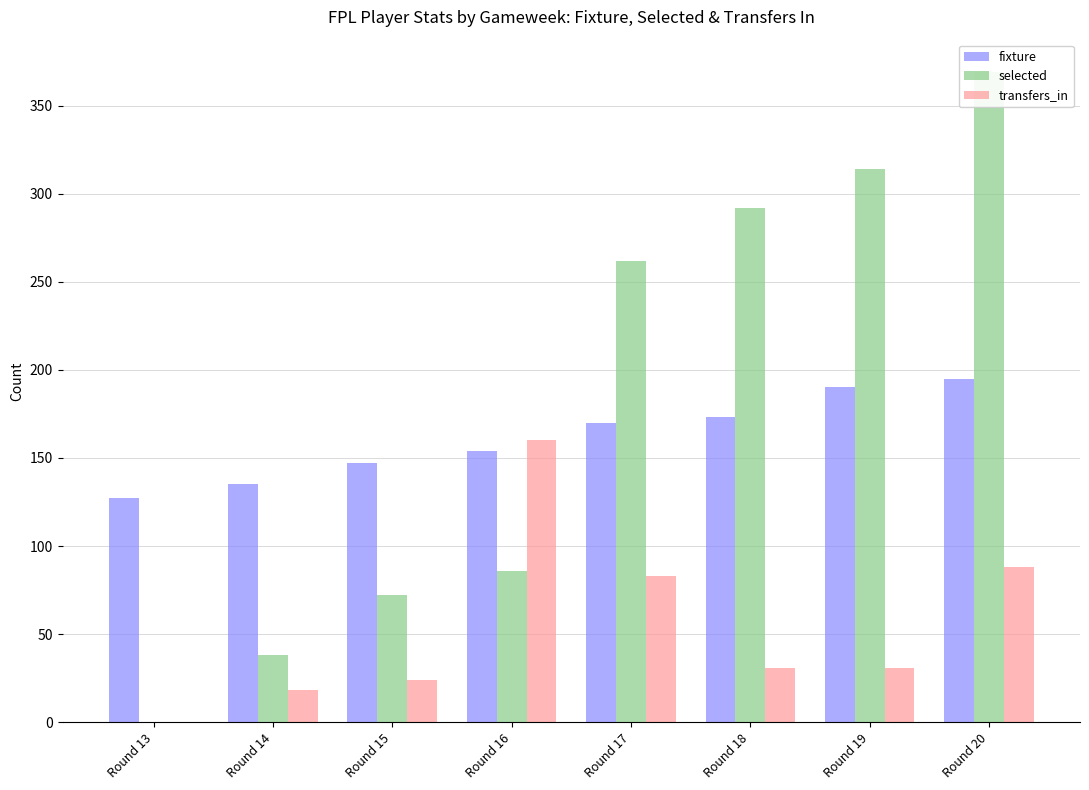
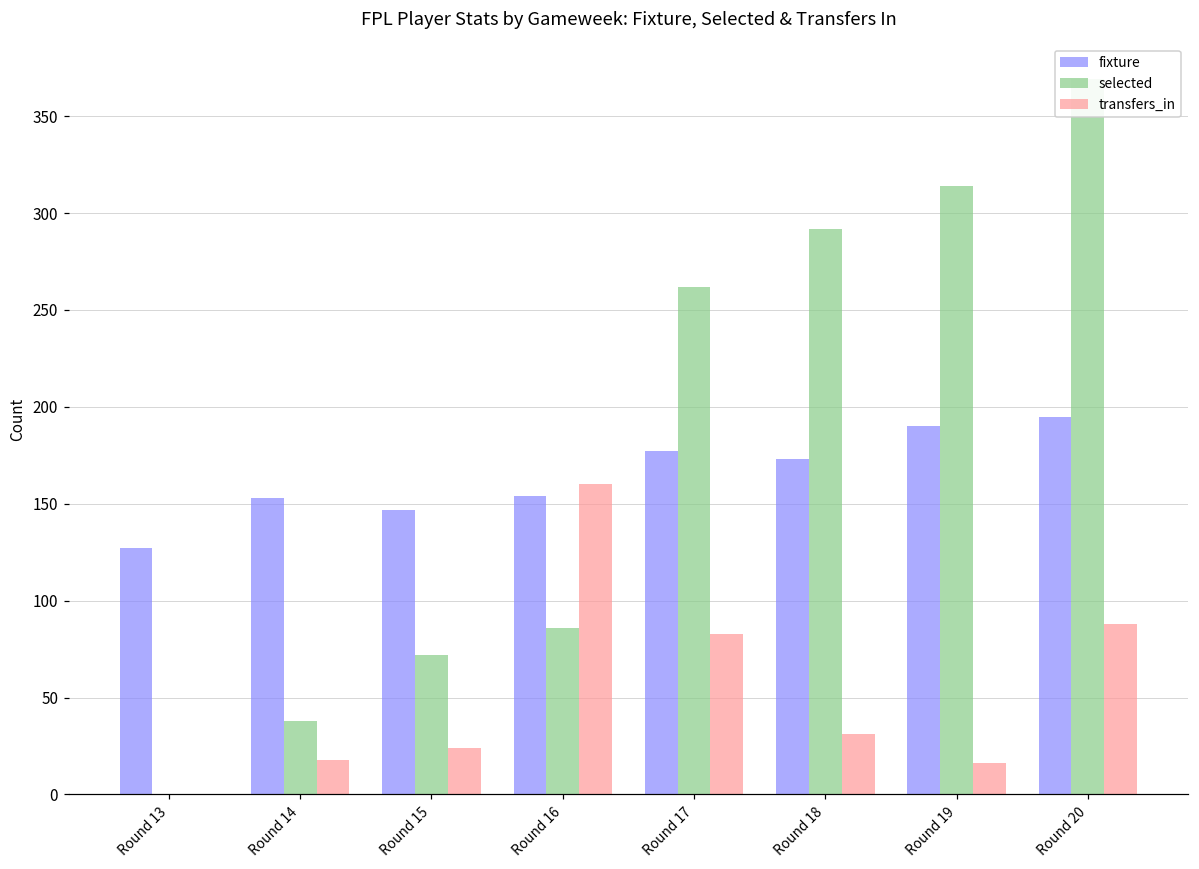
  {
    "fixture": {
      "Round 13": 127,
-     "Round 14": 135,
+     "Round 14": 153,
      "Round 15": 147,
      "Round 16": 154,
-     "Round 17": 170,
+     "Round 17": 177,
      "Round 18": 173,
      "Round 19": 190,
      "Round 20": 195
    },
    "selected": {
      "Round 13": 0,
      "Round 14": 38,
      "Round 15": 72,
      "Round 16": 86,
      "Round 17": 262,
      "Round 18": 292,
      "Round 19": 314
    },
    "transfers_in": {
      "Round 13": 0,
      "Round 14": 18,
      "Round 15": 24,
      "Round 16": 160,
      "Round 17": 83,
      "Round 18": 31,
-     "Round 19": 31,
+     "Round 19": 16,
      "Round 20": 88
    }
  }
